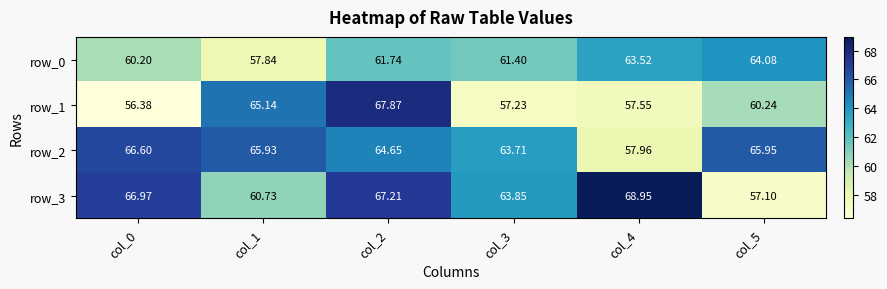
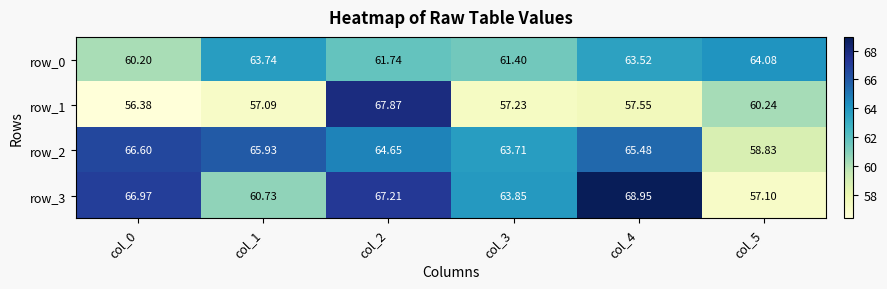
  {
    "row_0": {
      "col_0": 60.20,
-     "col_1": 57.84,
+     "col_1": 63.74,
      "col_2": 61.74,
      "col_3": 61.40,
      "col_4": 63.52,
      "col_5": 64.08
    },
    "row_1": {
      "col_0": 56.38,
-     "col_1": 65.14,
+     "col_1": 57.09,
      "col_2": 67.87,
      "col_3": 57.23,
      "col_4": 57.55,
      "col_5": 60.24
    },
    "row_2": {
      "col_0": 66.60,
      "col_1": 65.93,
      "col_2": 64.65,
      "col_3": 63.71,
-     "col_4": 57.96,
-     "col_5": 65.95
+     "col_4": 65.48,
+     "col_5": 58.83
    },
    "row_3": {
      "col_0": 66.97,
      "col_1": 60.73,
      "col_2": 67.21,
      "col_3": 63.85,
      "col_4": 68.95,
      "col_5": 57.10
    }
  }
